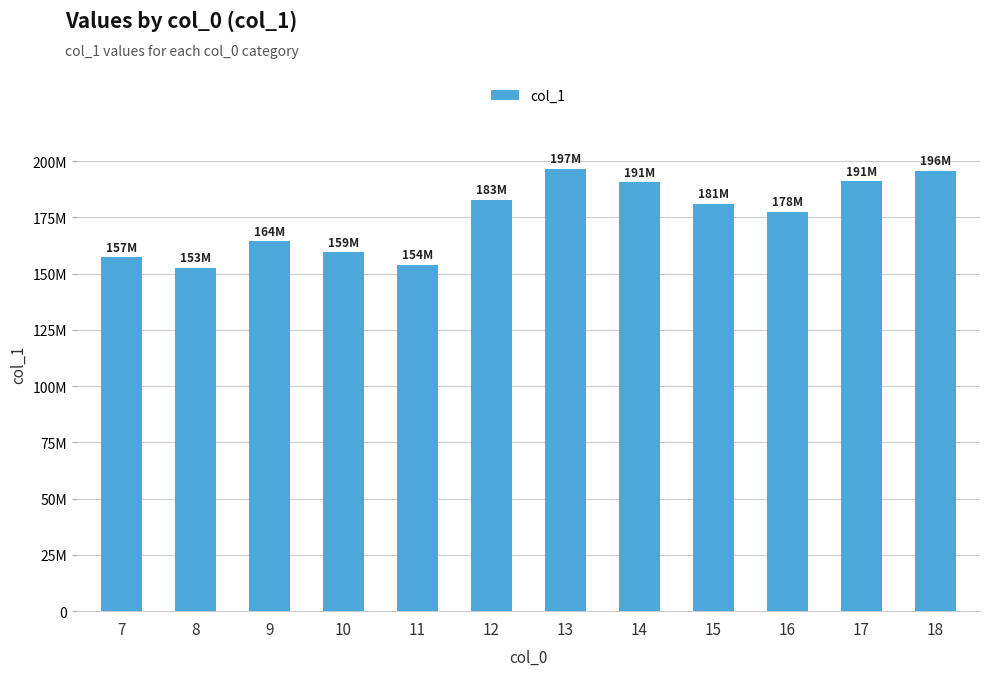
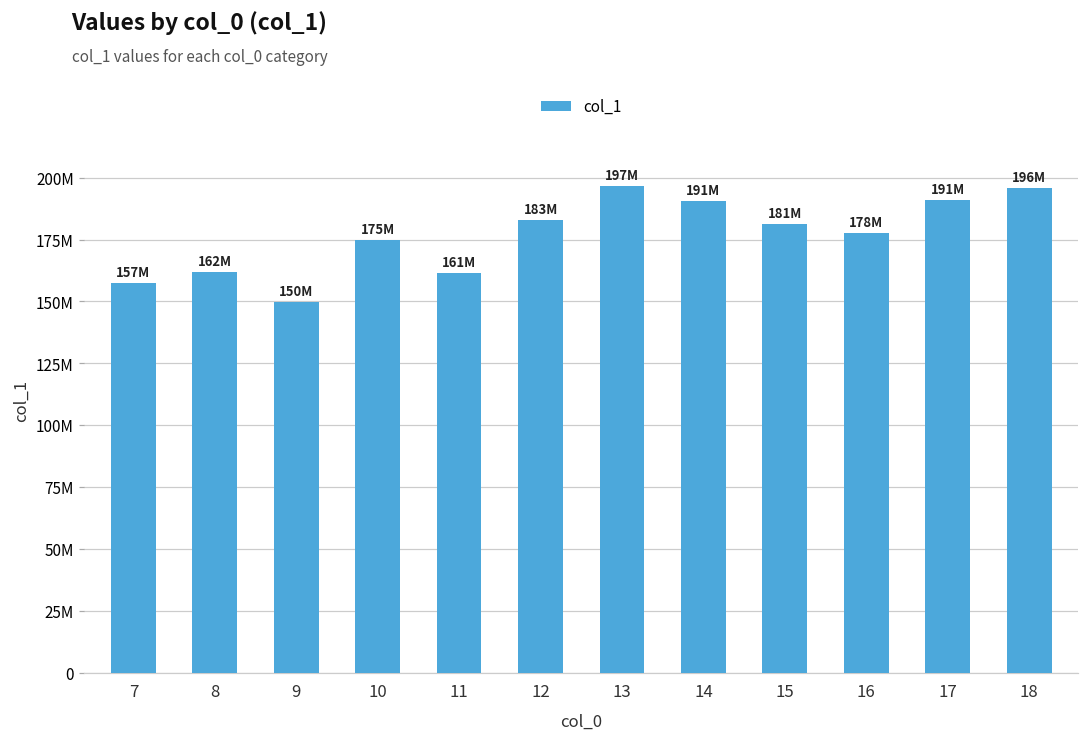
  {
    "7": "157M",
-   "8": "153M",
-   "9": "164M",
-   "10": "159M",
-   "11": "154M",
+   "8": "162M",
+   "9": "150M",
+   "10": "175M",
+   "11": "161M",
    "12": "183M",
    "13": "197M",
    "14": "191M",
    "15": "181M",
    "16": "178M",
    "17": "191M",
    "18": "196M"
  }
